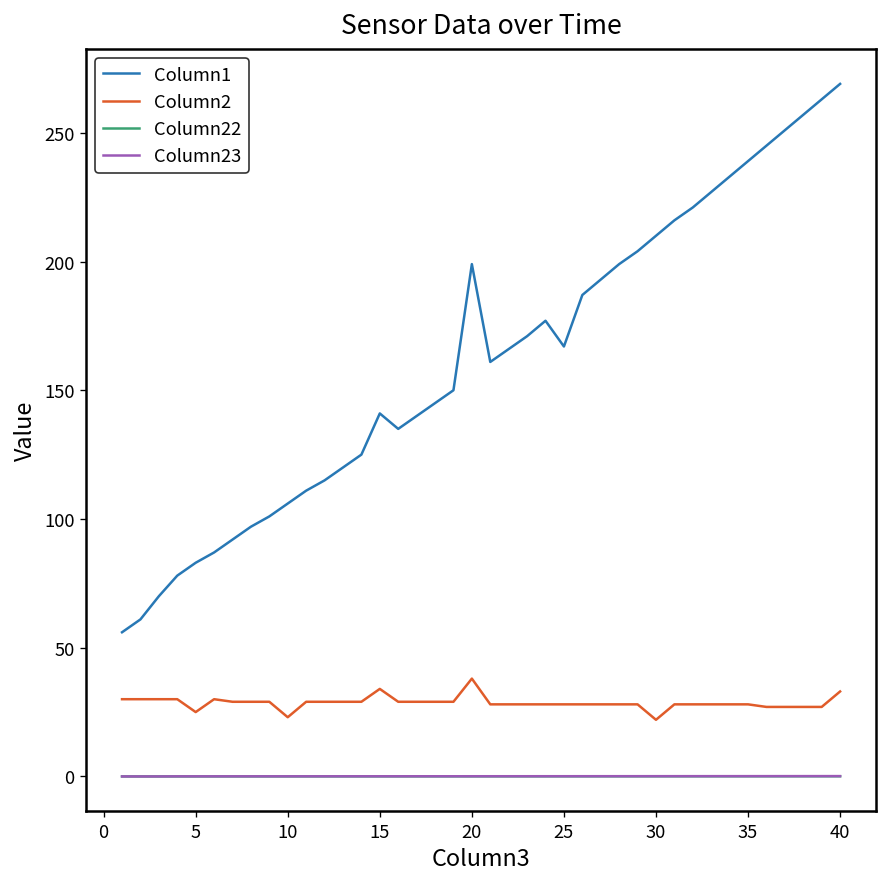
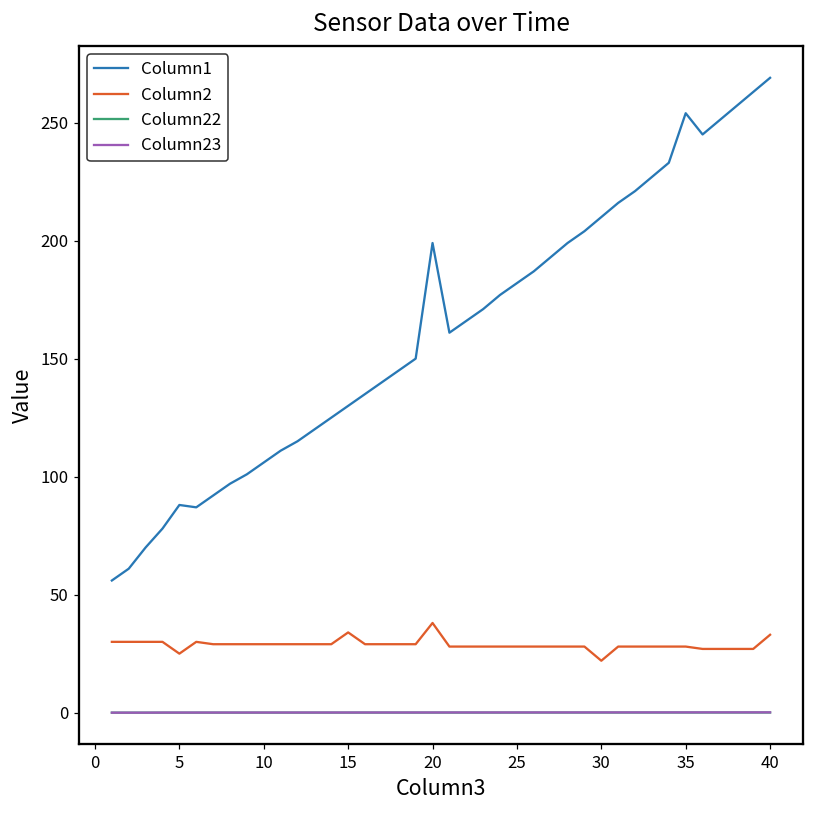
  {
    "Column1": {
-     "5": 83,
+     "5": 88,
      "10": 106,
-     "15": 141,
+     "15": 130,
      "20": 199,
-     "25": 167,
+     "25": 182,
      "30": 210,
-     "35": 239,
+     "35": 254,
      "40": 269
    },
    "Column2": {
      "5": 25,
-     "10": 23,
+     "10": 29,
      "15": 34,
      "20": 38,
      "25": 28,
      "30": 22,
      "35": 28,
      "40": 33
    },
    "Column23": {
      "5": 0,
      "10": 0,
      "15": 0,
      "20": 0,
      "25": 0,
      "30": 0,
      "35": 0,
      "40": 0
    }
  }
